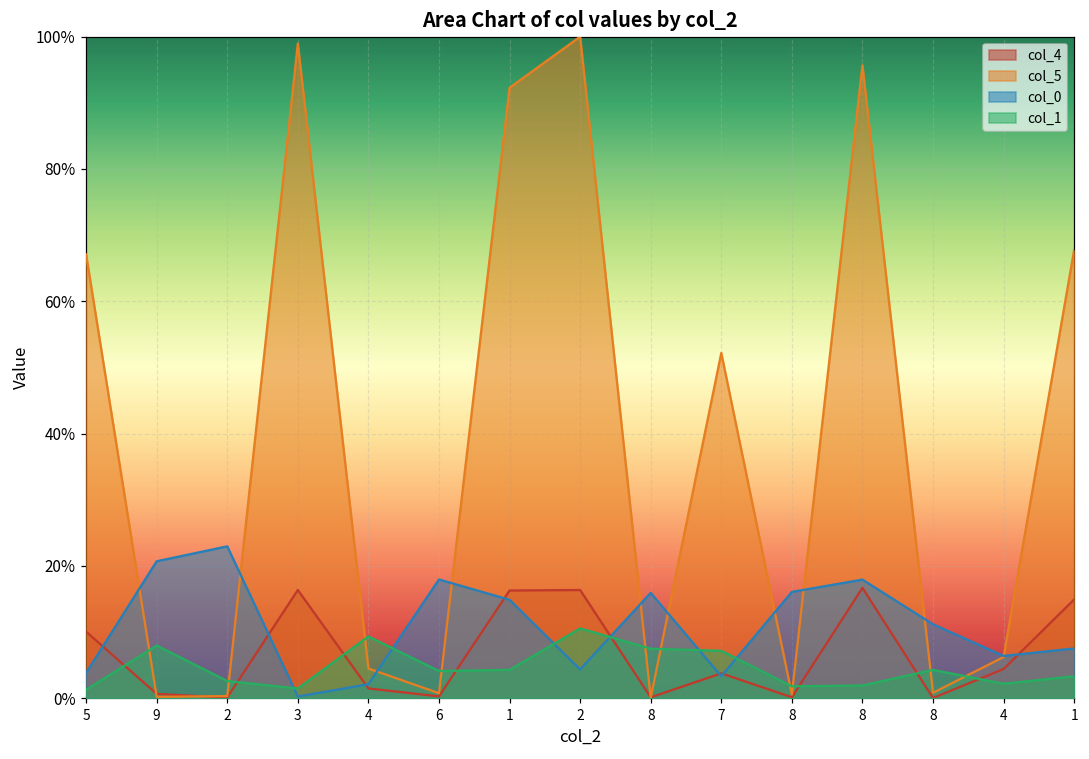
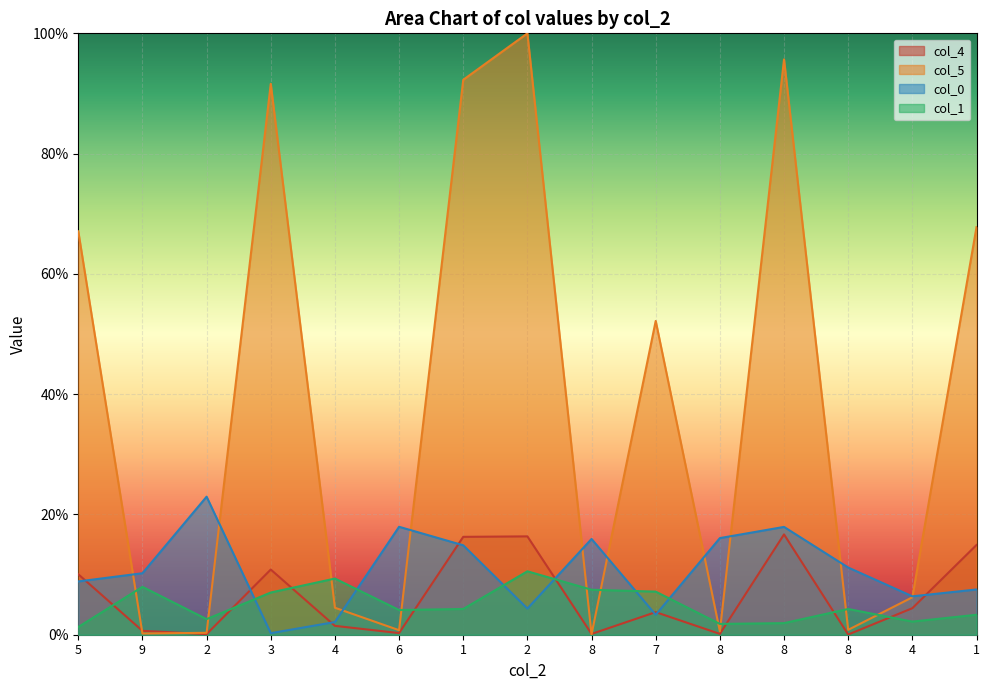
  {
    "col_4": {
      "5": "10%",
      "9": "1%",
-     "3": "16%",
+     "3": "11%",
      "6": "0%",
      "7": "4%"
    },
    "col_5": {
      "5": "67%",
      "9": "0%",
-     "3": "99%",
+     "3": "92%",
      "6": "1%",
      "7": "52%"
    },
    "col_0": {
-     "5": "4%",
-     "9": "21%",
+     "5": "9%",
+     "9": "10%",
      "3": "0%",
      "6": "18%",
      "7": "3%"
    },
    "col_1": {
      "5": "1%",
      "9": "8%",
-     "3": "1%",
+     "3": "7%",
      "6": "4%",
      "7": "7%"
    }
  }
